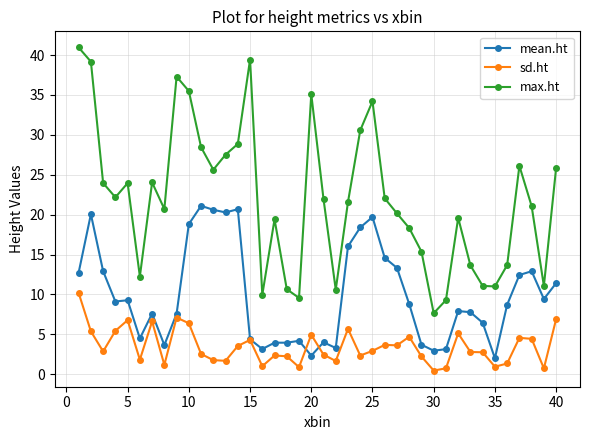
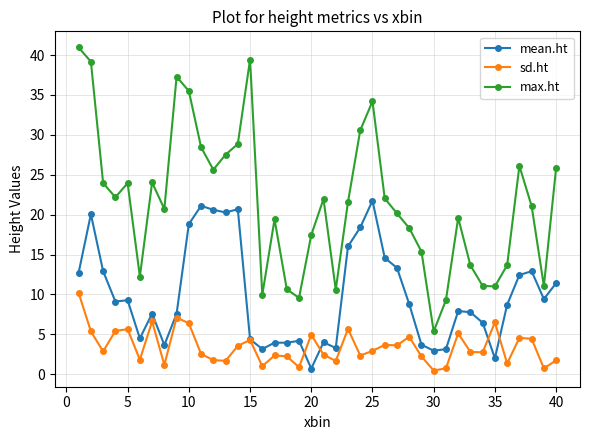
  {
    "mean.ht": {
      "5": 9,
      "10": 19,
-     "20": 2,
-     "25": 20,
+     "20": 1,
+     "25": 22,
      "30": 3,
      "35": 2,
      "40": 11
    },
    "sd.ht": {
-     "5": 7,
+     "5": 6,
      "10": 6,
      "20": 5,
      "25": 3,
      "30": 0,
-     "35": 1,
-     "40": 7
+     "35": 6,
+     "40": 2
    },
    "max.ht": {
      "5": 24,
      "10": 35,
      "15": 39,
-     "20": 35,
+     "20": 17,
      "25": 34,
-     "30": 8,
+     "30": 5,
      "35": 11,
      "40": 26
    }
  }
